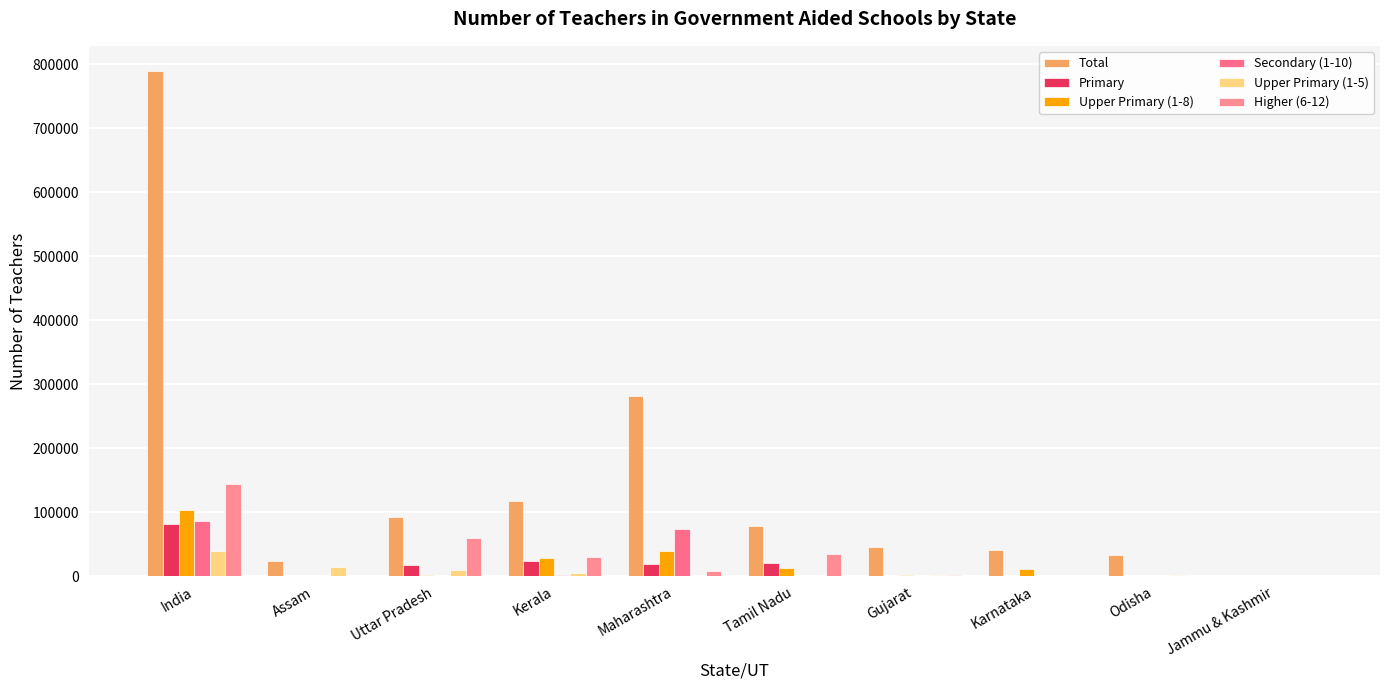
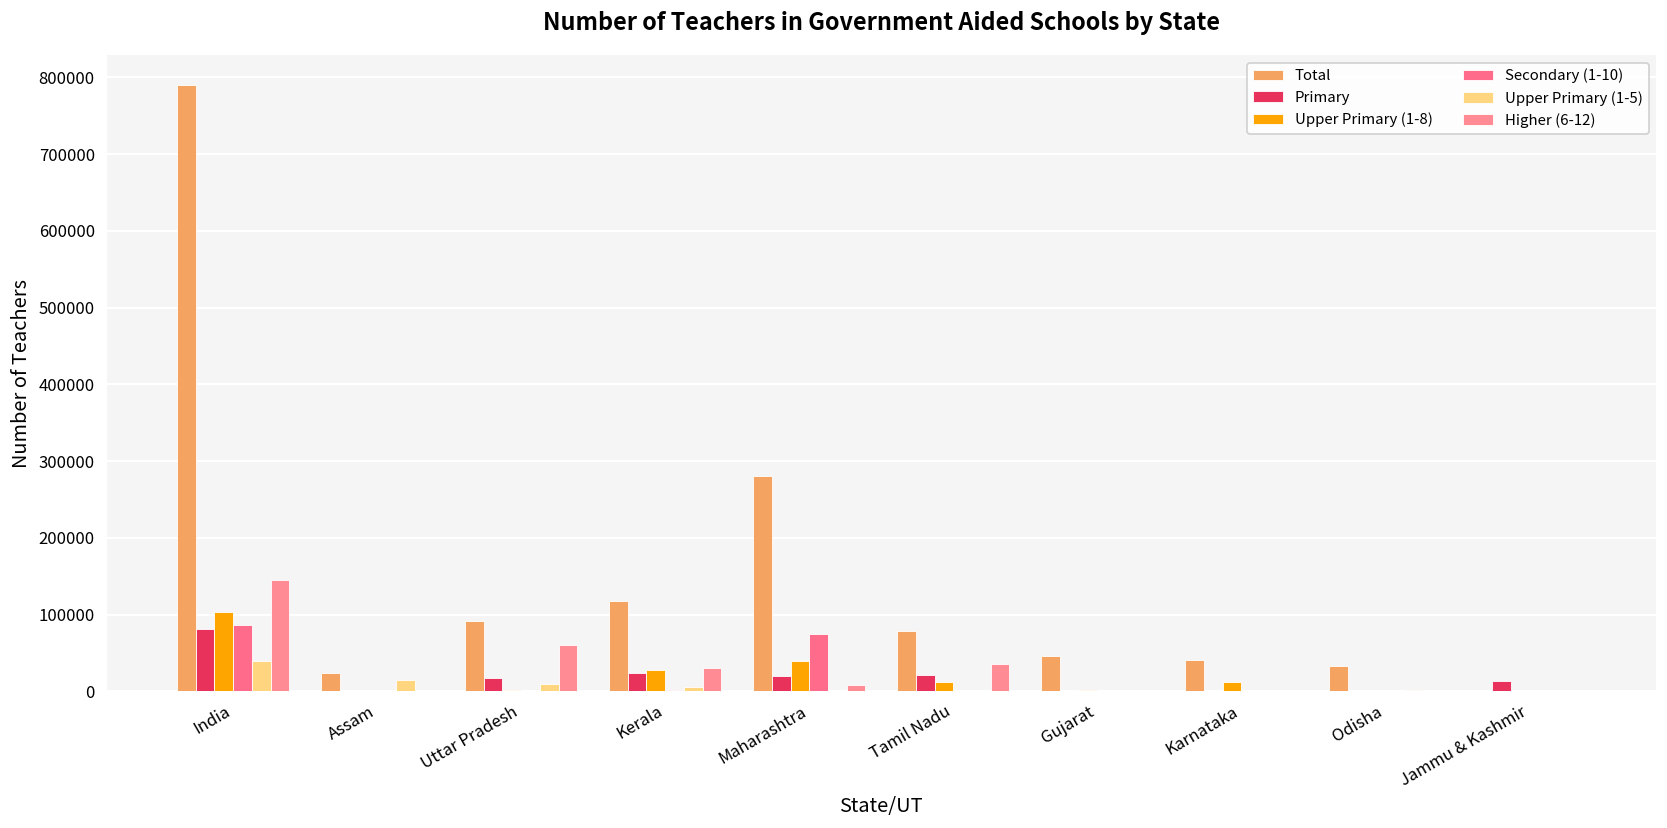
  {
    "Primary": {
      "India": 80000,
      "Uttar Pradesh": 20000,
      "Kerala": 20000,
      "Maharashtra": 20000,
      "Tamil Nadu": 20000,
-     "Jammu & Kashmir": 0
+     "Jammu & Kashmir": 10000
    },
    "Upper Primary (1-8)": {
      "India": 100000,
      "Kerala": 30000,
      "Maharashtra": 40000,
      "Tamil Nadu": 10000,
      "Karnataka": 10000,
      "Jammu & Kashmir": 0
    }
  }
